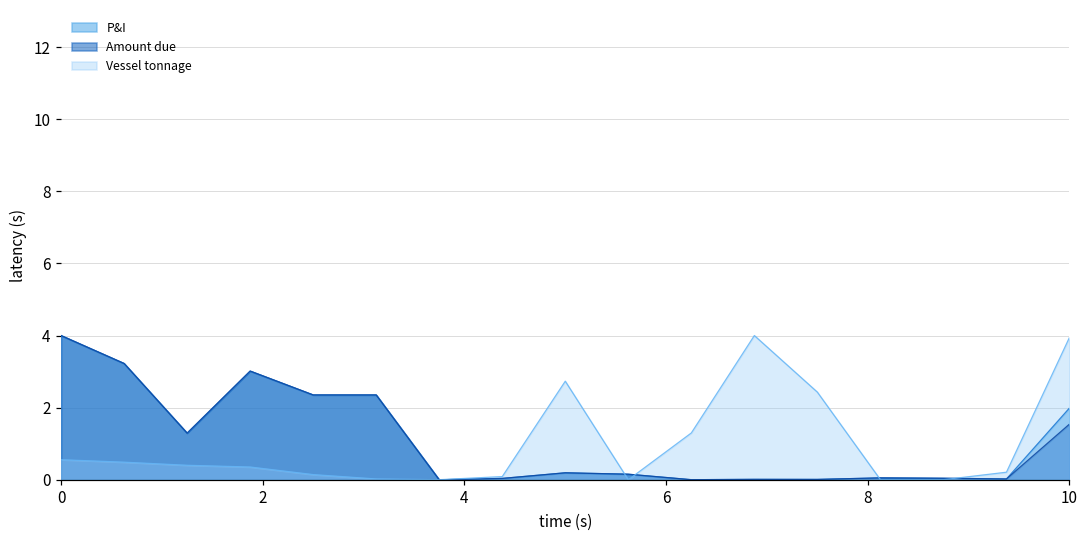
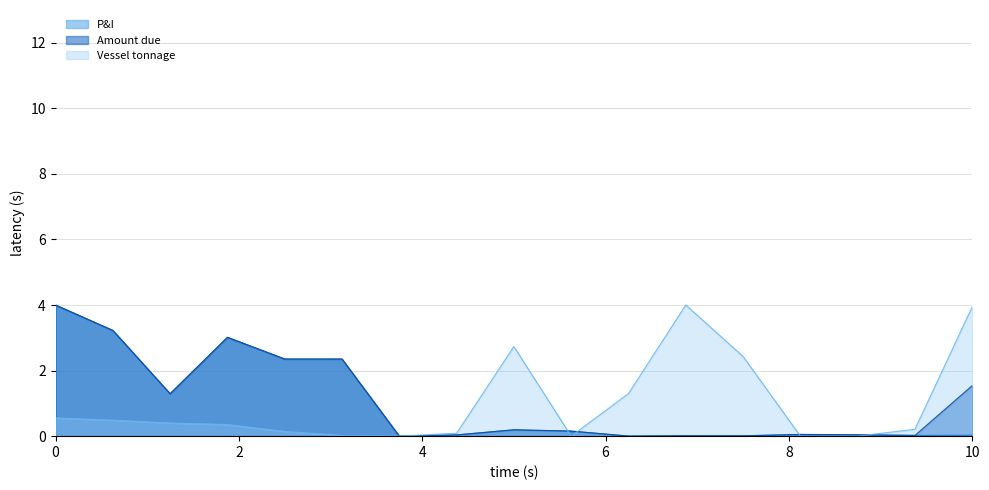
  {
    "P&I": {
-     "10": 2.0
+     "10": 0.0
    },
    "Amount due": {
      "10": 1.5
    },
    "Vessel tonnage": {
      "0": 0.6,
      "10": 3.9
    }
  }
